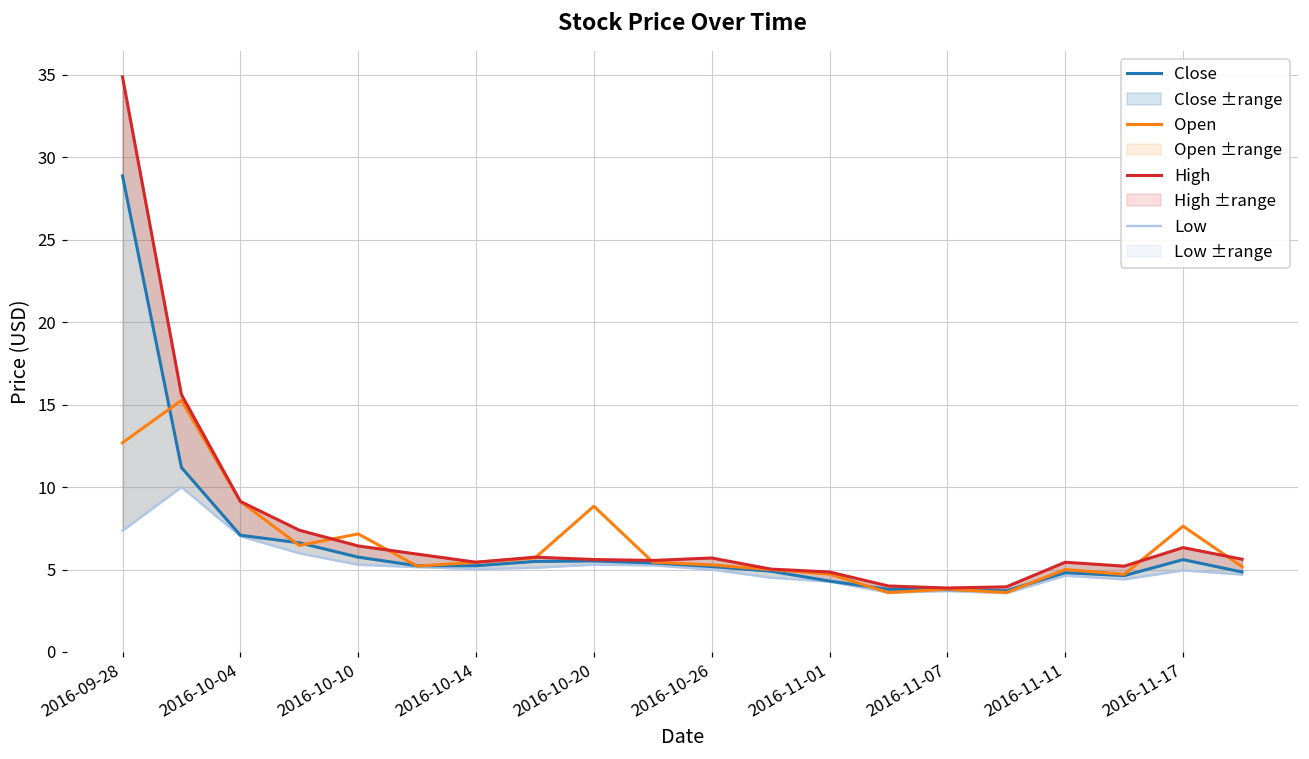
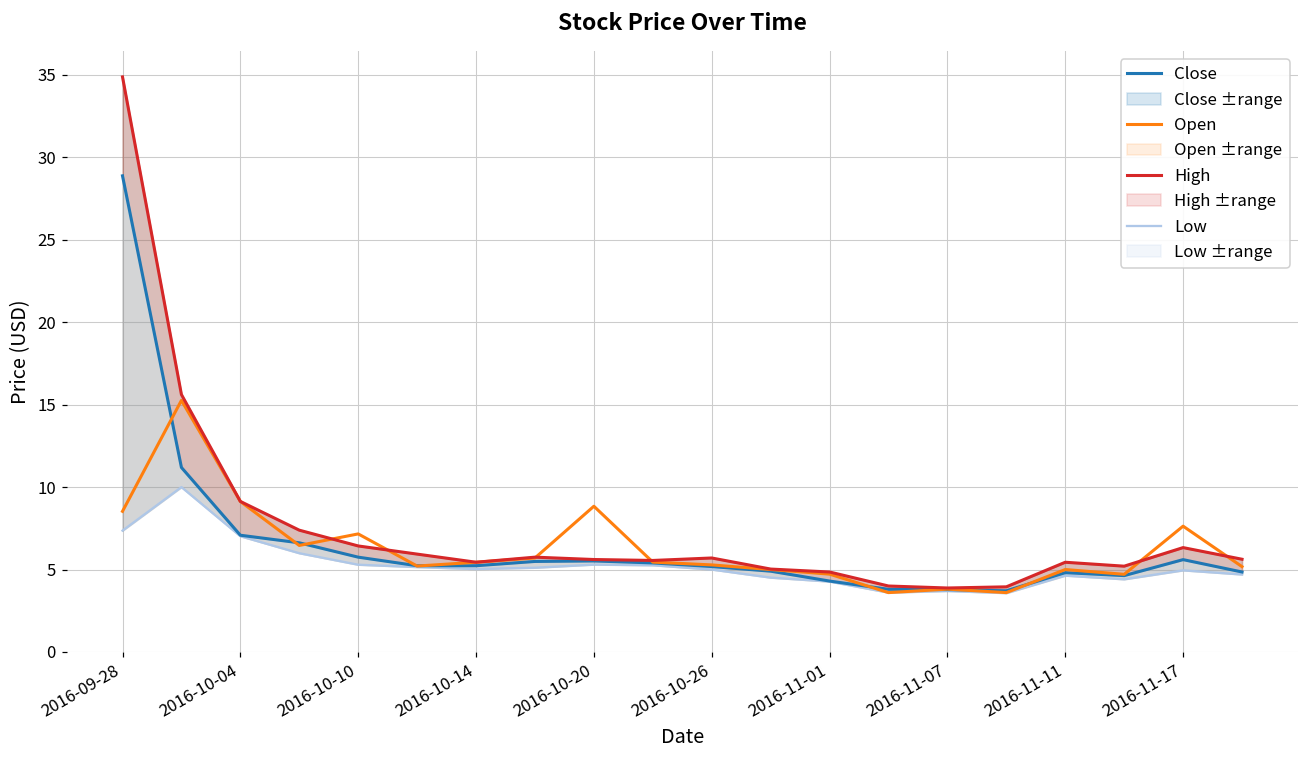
  {
    "Open": {
-     "2016-09-28": 12.7,
+     "2016-09-28": 8.5,
      "2016-10-10": 7.2,
      "2016-10-20": 8.8,
      "2016-11-11": 5.0,
      "2016-11-17": 7.6
    }
  }
